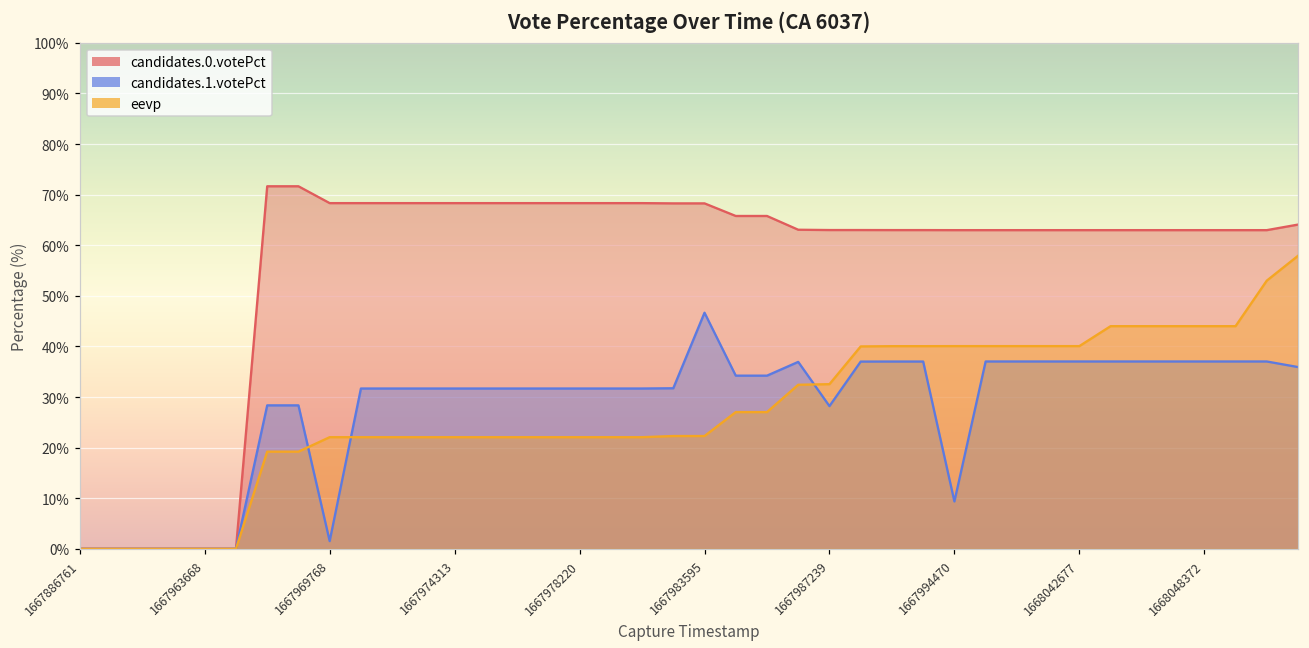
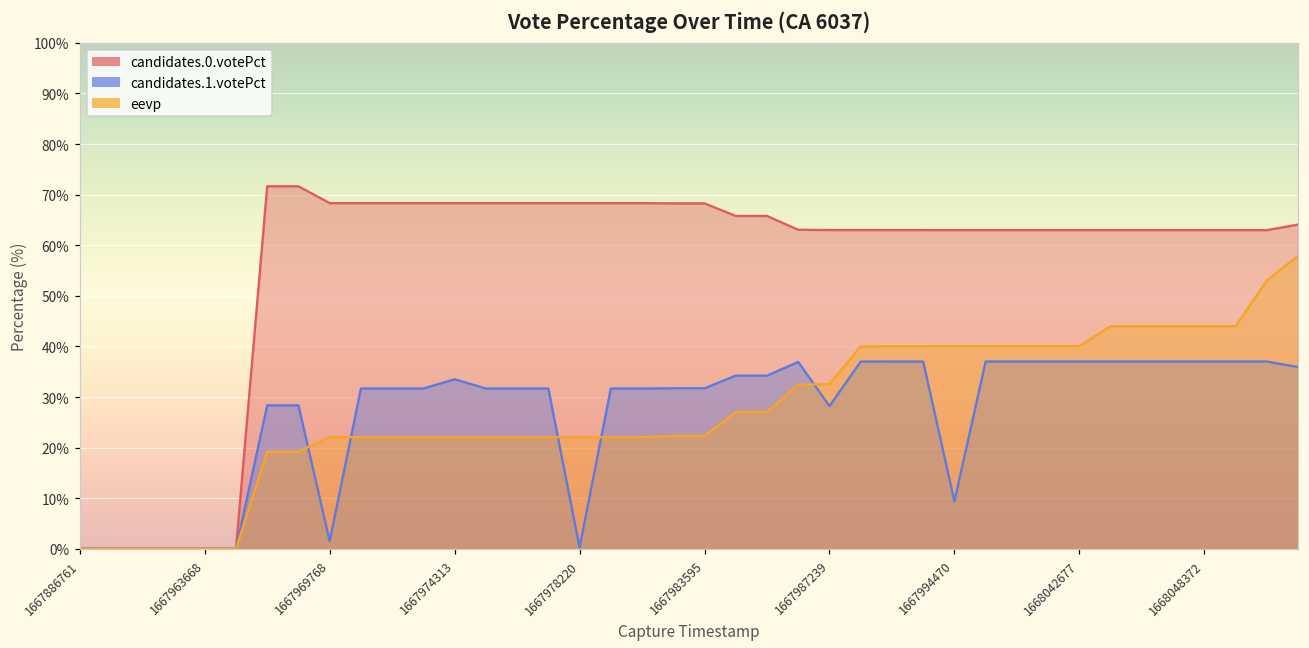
  {
    "candidates.1.votePct": {
      "1667969768": "2%",
-     "1667974313": "32%",
-     "1667978220": "32%",
-     "1667983595": "47%",
+     "1667974313": "34%",
+     "1667978220": "0%",
+     "1667983595": "32%",
      "1667987239": "28%",
      "1667994470": "9%",
      "1668042677": "37%",
      "1668048372": "37%"
    }
  }
